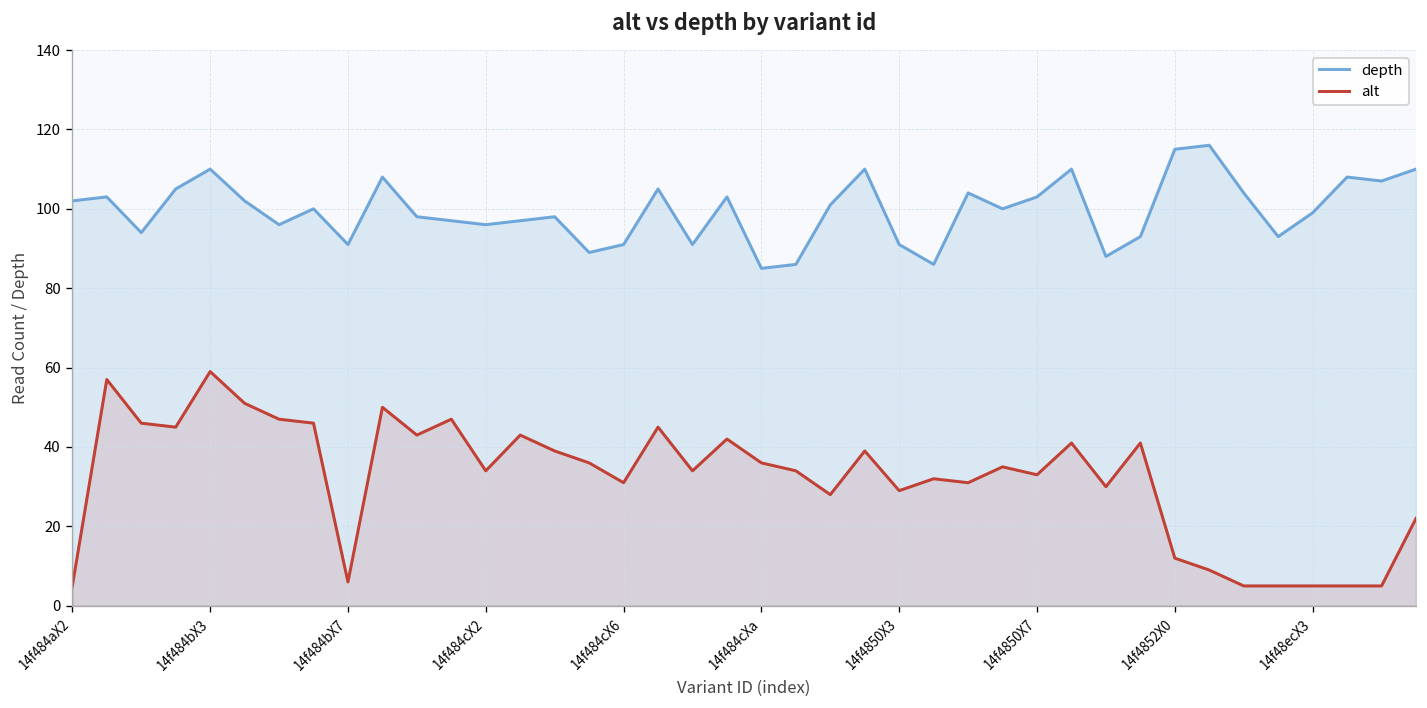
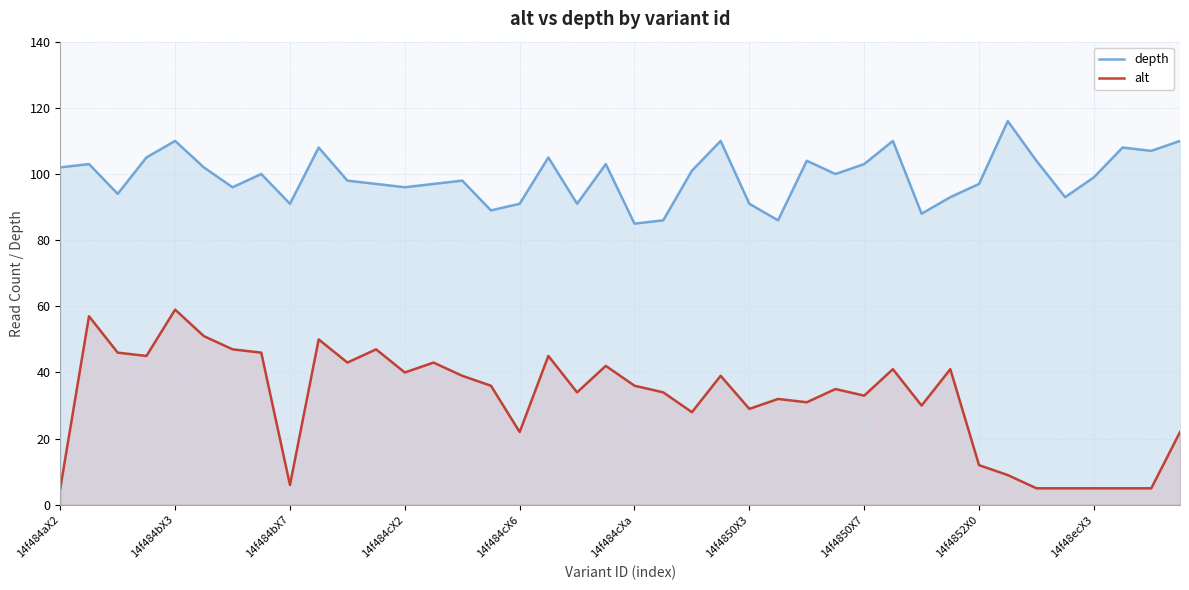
  {
    "depth": {
      "14f484aX2": 102,
      "14f484bX3": 110,
      "14f484bX7": 91,
      "14f484cX2": 96,
      "14f484cX6": 91,
      "14f484cXa": 85,
      "14f4850X3": 91,
      "14f4850X7": 103,
-     "14f4852X0": 115,
+     "14f4852X0": 97,
      "14f48ecX3": 99
    },
    "alt": {
      "14f484aX2": 5,
      "14f484bX3": 59,
      "14f484bX7": 6,
-     "14f484cX2": 34,
-     "14f484cX6": 31,
+     "14f484cX2": 40,
+     "14f484cX6": 22,
      "14f484cXa": 36,
      "14f4850X3": 29,
      "14f4850X7": 33,
      "14f4852X0": 12,
      "14f48ecX3": 5
    }
  }
